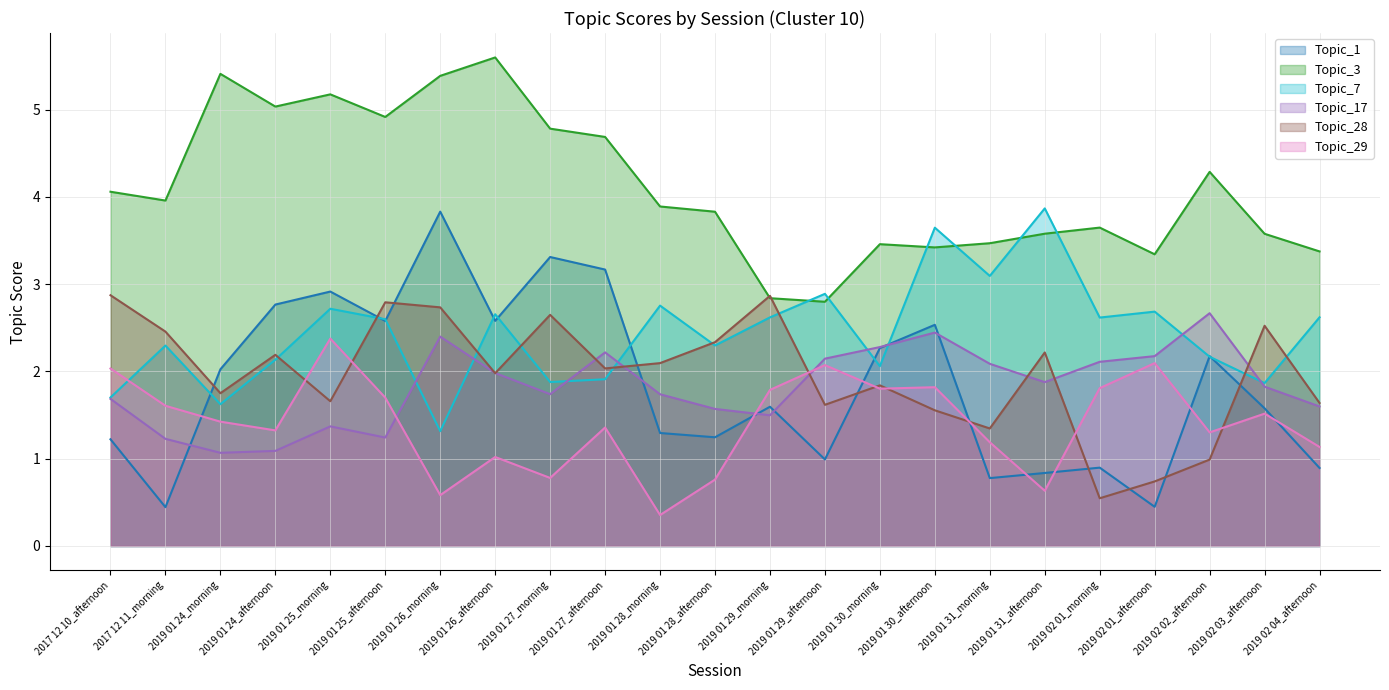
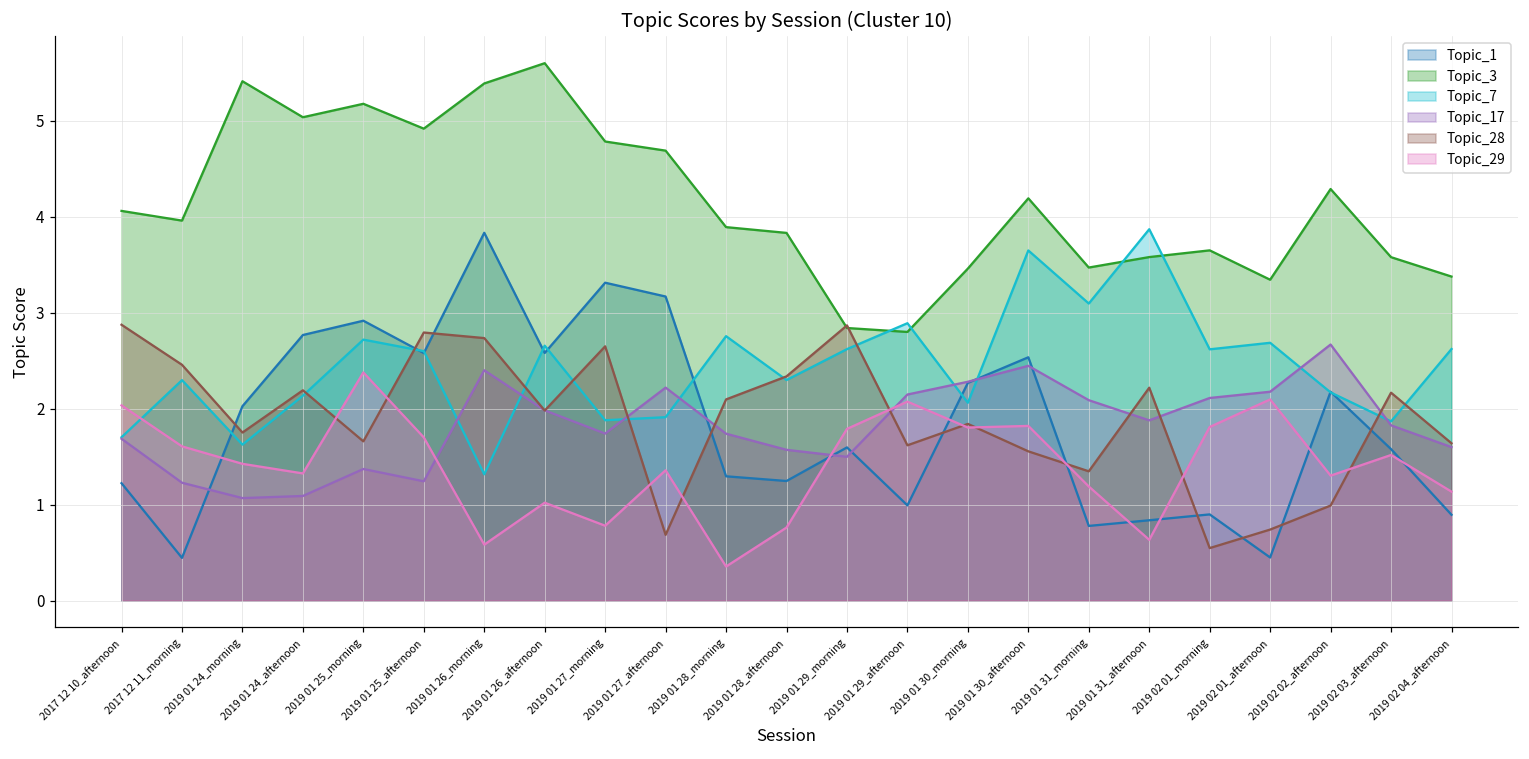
  {
    "Topic_3": {
      "2017 12 10_afternoon": 4.1,
      "2017 12 11_morning": 4.0,
      "2019 01 24_morning": 5.4,
      "2019 01 24_afternoon": 5.0,
      "2019 01 25_morning": 5.2,
      "2019 01 25_afternoon": 4.9,
      "2019 01 26_morning": 5.4,
      "2019 01 26_afternoon": 5.6,
      "2019 01 27_morning": 4.8,
      "2019 01 27_afternoon": 4.7,
      "2019 01 28_morning": 3.9,
      "2019 01 28_afternoon": 3.8,
      "2019 01 29_afternoon": 2.8,
      "2019 01 30_morning": 3.5,
-     "2019 01 30_afternoon": 3.4,
+     "2019 01 30_afternoon": 4.2,
      "2019 01 31_morning": 3.5,
      "2019 01 31_afternoon": 3.6,
      "2019 02 01_morning": 3.6,
      "2019 02 01_afternoon": 3.3,
      "2019 02 02_afternoon": 4.3,
      "2019 02 03_afternoon": 3.6,
      "2019 02 04_afternoon": 3.4
    },
    "Topic_28": {
      "2017 12 10_afternoon": 2.9,
      "2017 12 11_morning": 2.5,
      "2019 01 24_morning": 1.8,
      "2019 01 24_afternoon": 2.2,
      "2019 01 25_morning": 1.7,
      "2019 01 25_afternoon": 2.8,
      "2019 01 26_morning": 2.7,
      "2019 01 27_morning": 2.6,
-     "2019 01 27_afternoon": 2.0,
+     "2019 01 27_afternoon": 0.7,
      "2019 01 28_morning": 2.1,
      "2019 01 28_afternoon": 2.3,
      "2019 01 29_afternoon": 1.6,
      "2019 01 30_morning": 1.8,
      "2019 01 30_afternoon": 1.6,
      "2019 01 31_morning": 1.3,
      "2019 01 31_afternoon": 2.2,
      "2019 02 01_morning": 0.5,
      "2019 02 01_afternoon": 0.7,
      "2019 02 02_afternoon": 1.0,
-     "2019 02 03_afternoon": 2.5,
+     "2019 02 03_afternoon": 2.2,
      "2019 02 04_afternoon": 1.6
    }
  }
